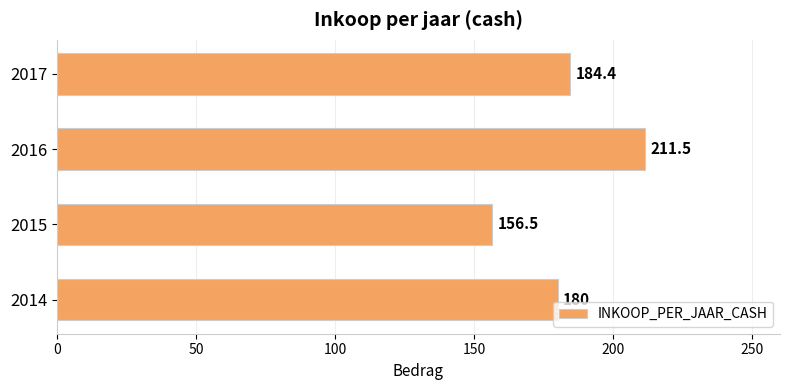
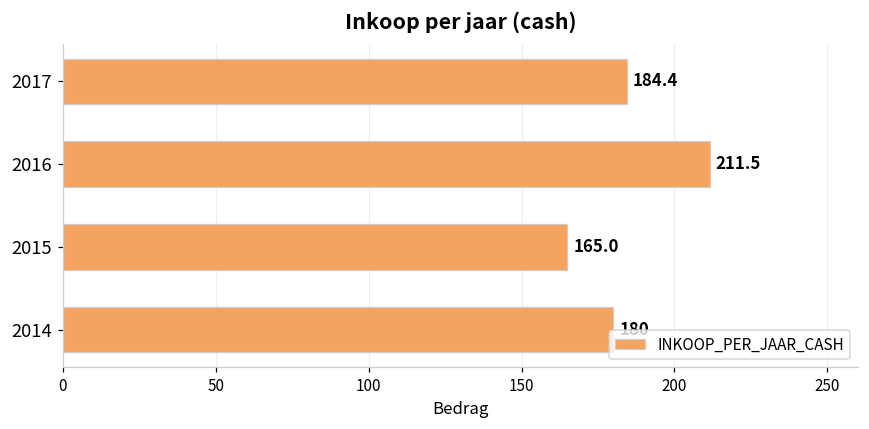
  {
    "2017": 184.4,
    "2016": 211.5,
-   "2015": 156.5
+   "2015": 165.0
  }
